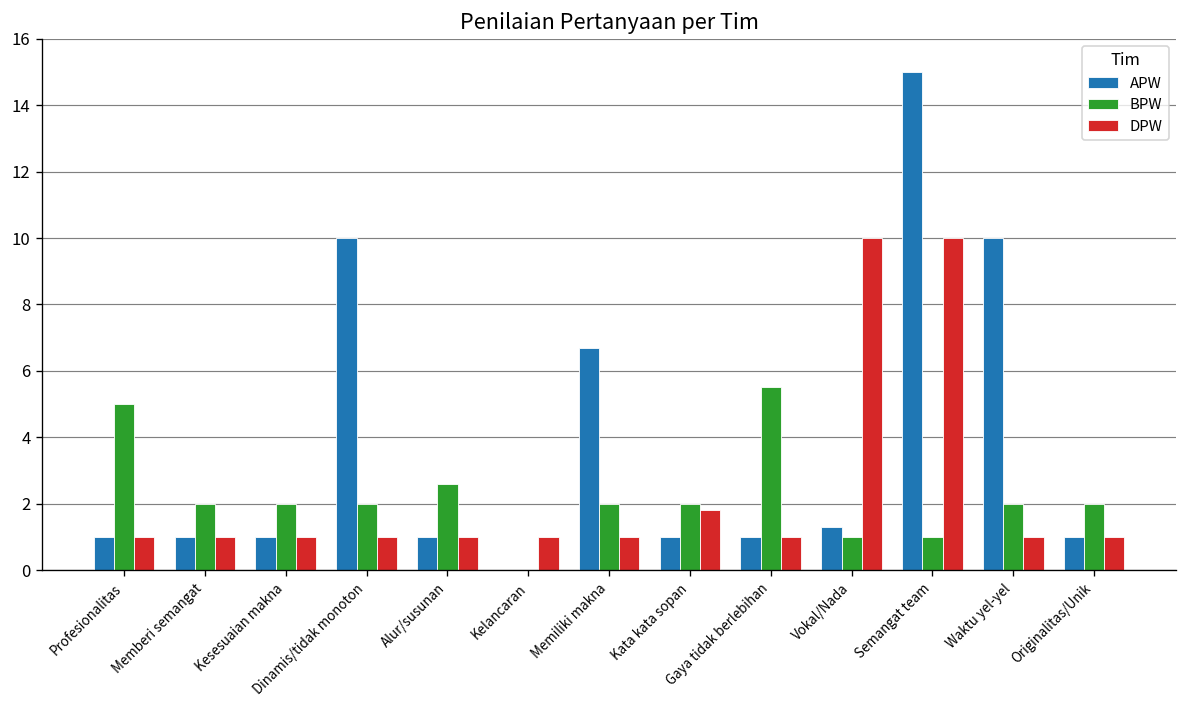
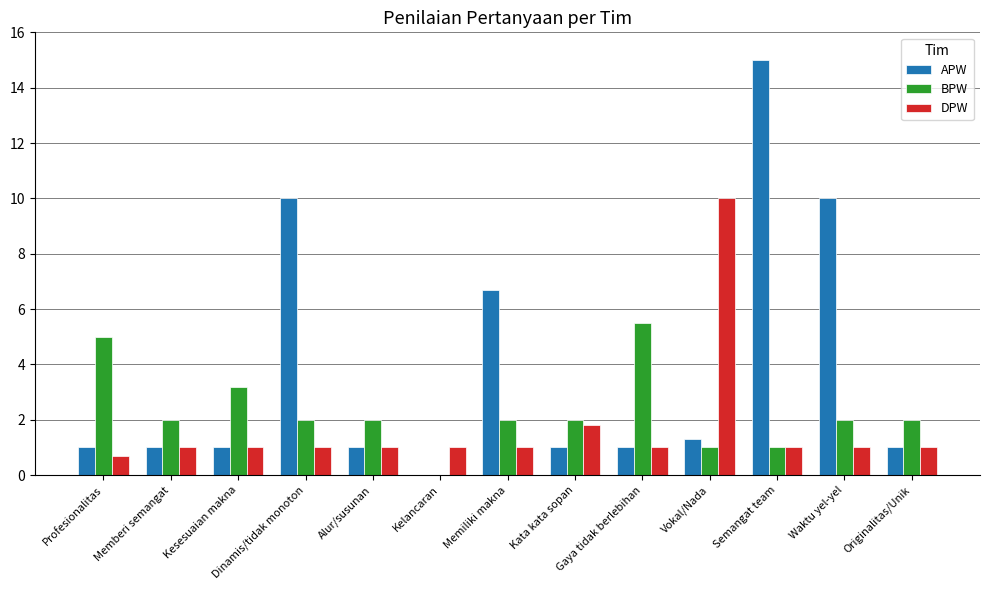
  {
    "APW": {
      "Profesionalitas": 1.0,
      "Memberi semangat": 1.0,
      "Kesesuaian makna": 1.0,
      "Dinamis/tidak monoton": 10.0,
      "Alur/susunan": 1.0,
      "Kelancaran": 0.0,
      "Memiliki makna": 6.7,
      "Kata kata sopan": 1.0,
      "Gaya tidak berlebihan": 1.0,
      "Vokal/Nada": 1.3,
      "Semangat team": 15.0,
      "Waktu yel-yel": 10.0,
      "Originalitas/Unik": 1.0
    },
    "BPW": {
      "Profesionalitas": 5.0,
      "Memberi semangat": 2.0,
-     "Kesesuaian makna": 2.0,
+     "Kesesuaian makna": 3.2,
      "Dinamis/tidak monoton": 2.0,
-     "Alur/susunan": 2.6,
+     "Alur/susunan": 2.0,
      "Kelancaran": 0.0,
      "Memiliki makna": 2.0,
      "Kata kata sopan": 2.0,
      "Gaya tidak berlebihan": 5.5,
      "Vokal/Nada": 1.0,
      "Semangat team": 1.0,
      "Waktu yel-yel": 2.0,
      "Originalitas/Unik": 2.0
    },
    "DPW": {
-     "Profesionalitas": 1.0,
+     "Profesionalitas": 0.7,
      "Memberi semangat": 1.0,
      "Kesesuaian makna": 1.0,
      "Dinamis/tidak monoton": 1.0,
      "Alur/susunan": 1.0,
      "Kelancaran": 1.0,
      "Memiliki makna": 1.0,
      "Kata kata sopan": 1.8,
      "Gaya tidak berlebihan": 1.0,
      "Vokal/Nada": 10.0,
-     "Semangat team": 10,
+     "Semangat team": 1,
      "Waktu yel-yel": 1.0,
      "Originalitas/Unik": 1.0
    }
  }
